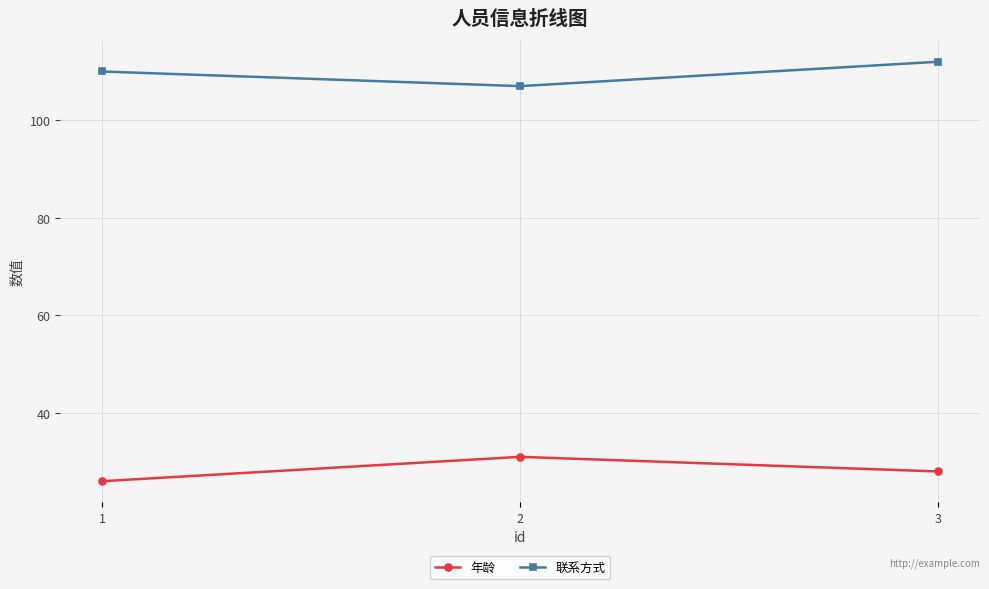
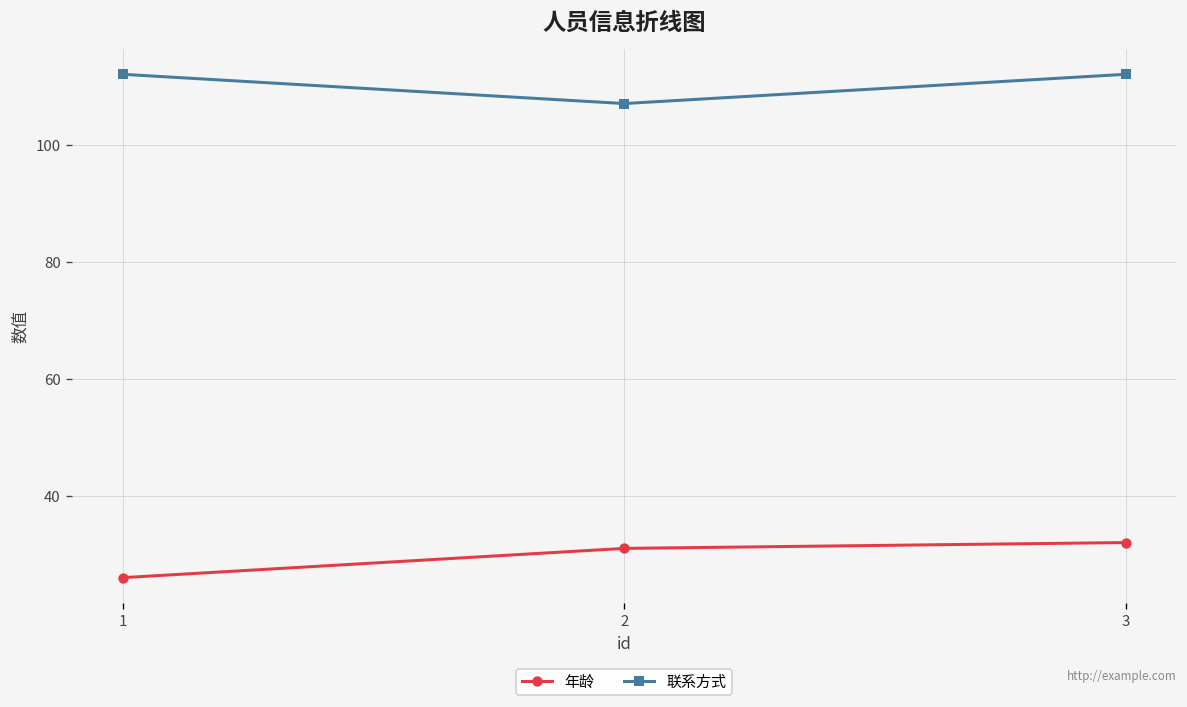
  {
    "年龄": {
      "1": 26,
      "2": 31,
-     "3": 28
+     "3": 32
    },
    "联系方式": {
-     "1": 110,
+     "1": 112,
      "2": 107,
      "3": 112
    }
  }
